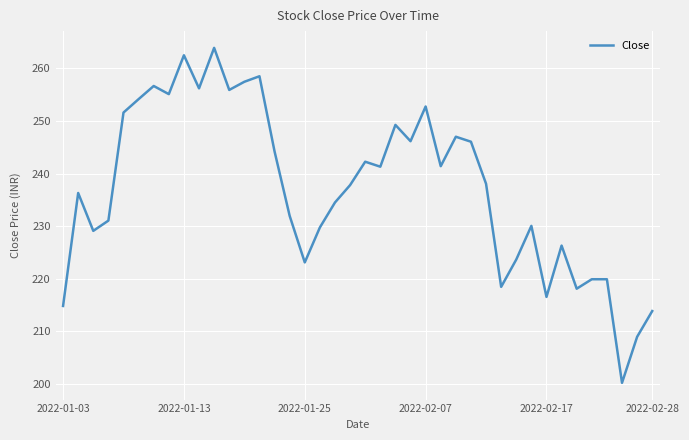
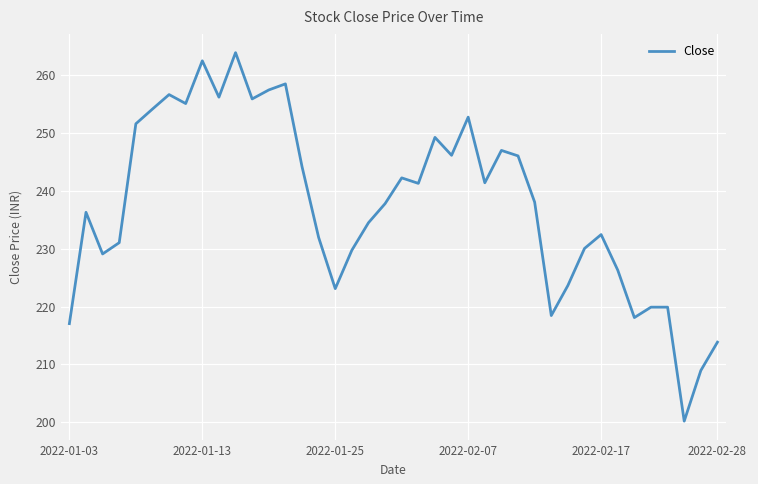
  {
-   "2022-01-03": 215,
+   "2022-01-03": 217,
    "2022-01-13": 262,
    "2022-01-25": 223,
    "2022-02-07": 253,
-   "2022-02-17": 217,
+   "2022-02-17": 232,
    "2022-02-28": 214
  }
